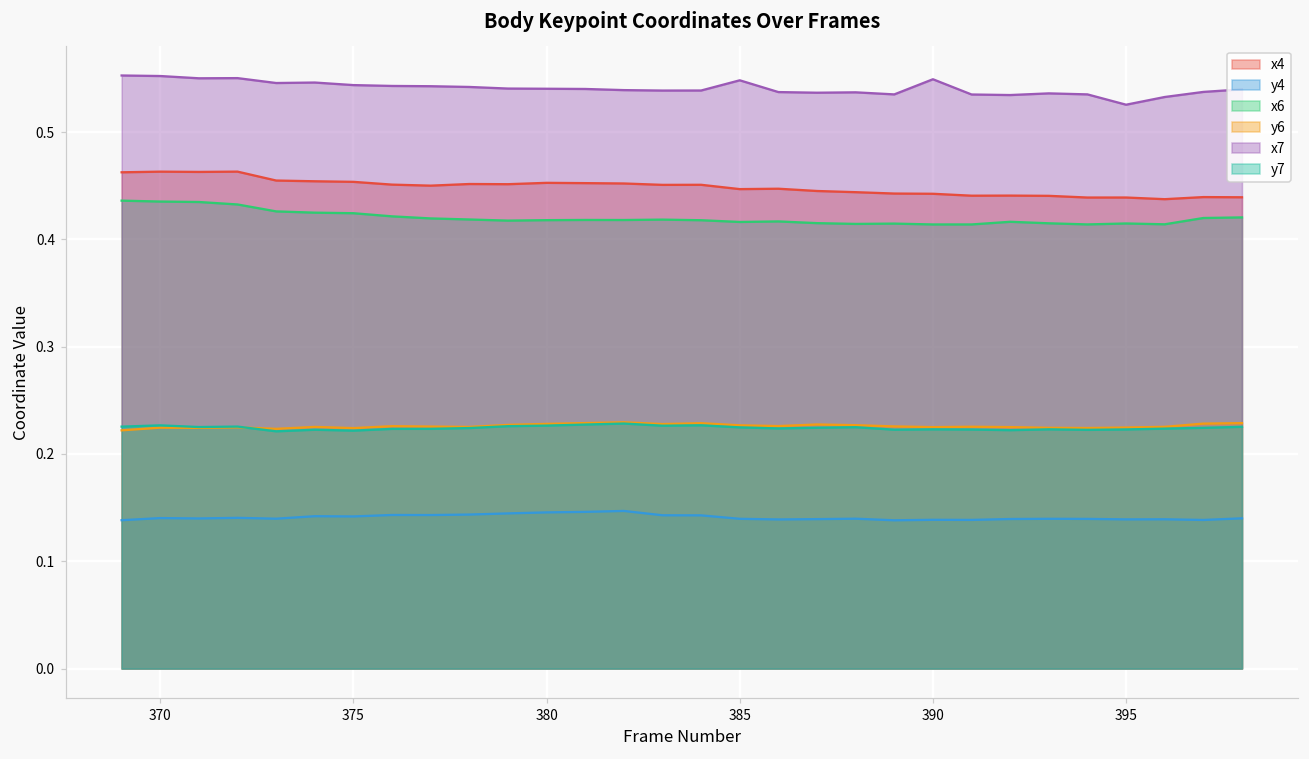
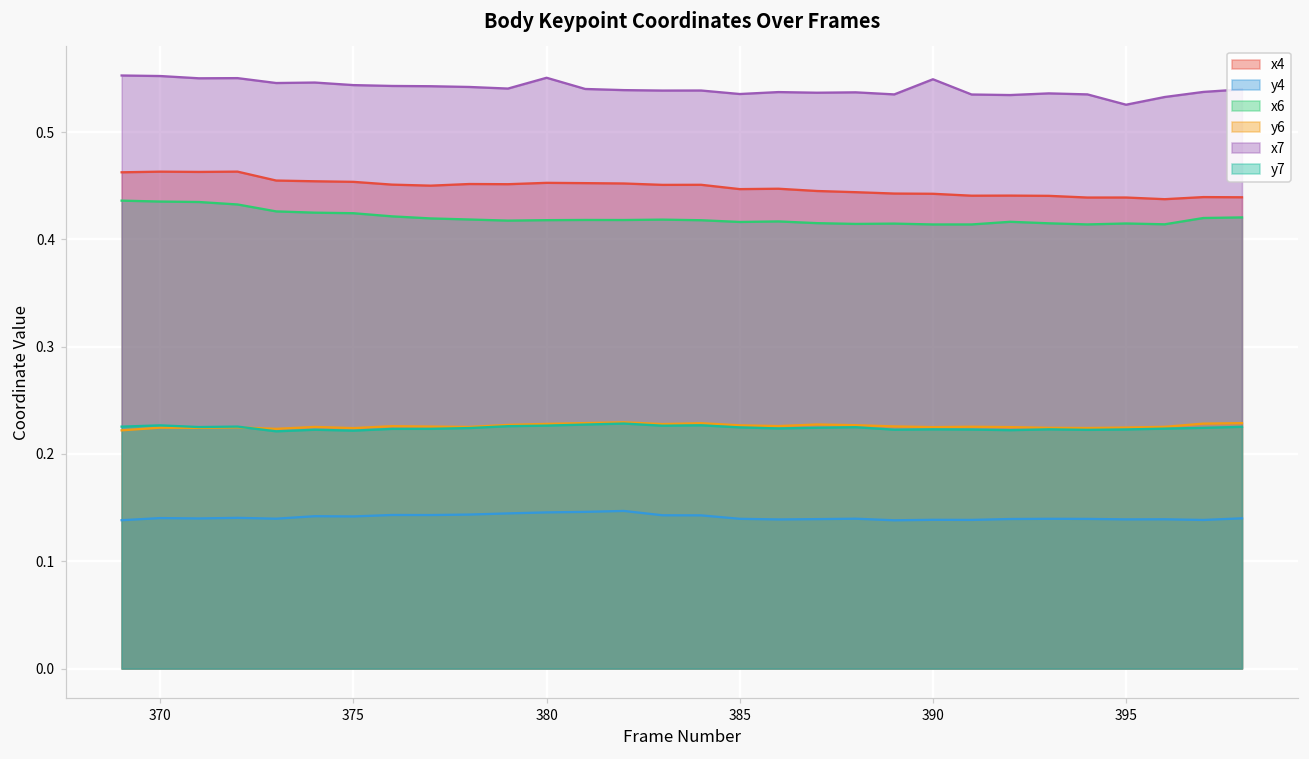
  {
    "x7": {
      "370": 0.55,
      "375": 0.54,
-     "380": 0.54,
-     "385": 0.55,
+     "380": 0.55,
+     "385": 0.54,
      "390": 0.55,
      "395": 0.53
    }
  }
